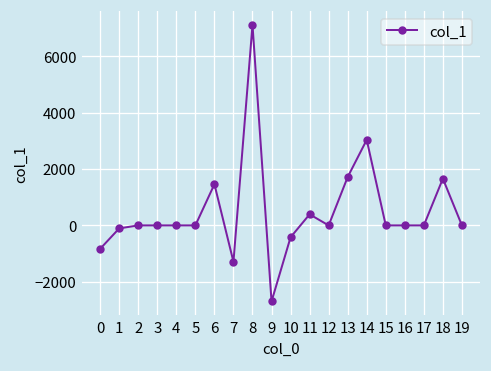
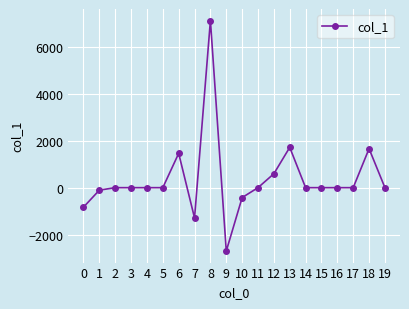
  {
    "0": -800,
    "1": -100,
    "2": 0,
    "3": 0,
    "4": 0,
    "5": 0,
    "6": 1500,
    "7": -1300,
    "8": 7100,
    "9": -2700,
    "10": -400,
-   "11": 400,
-   "12": 0,
+   "11": 0,
+   "12": 600,
    "13": 1700,
-   "14": 3000,
+   "14": 0,
    "15": 0,
    "16": 0,
    "17": 0,
    "18": 1700,
    "19": 0
  }
